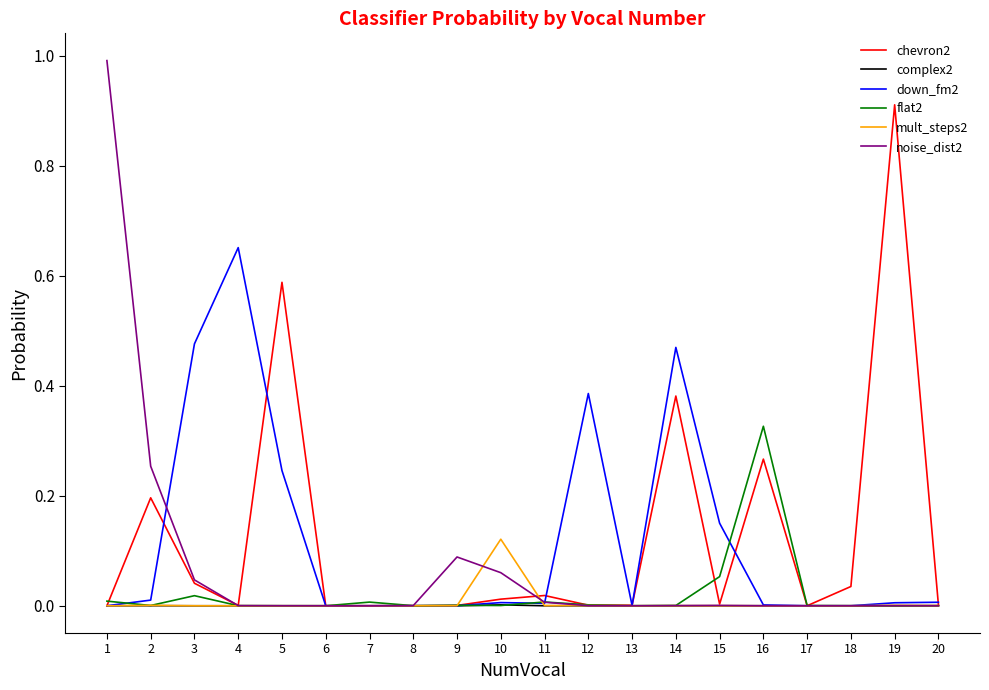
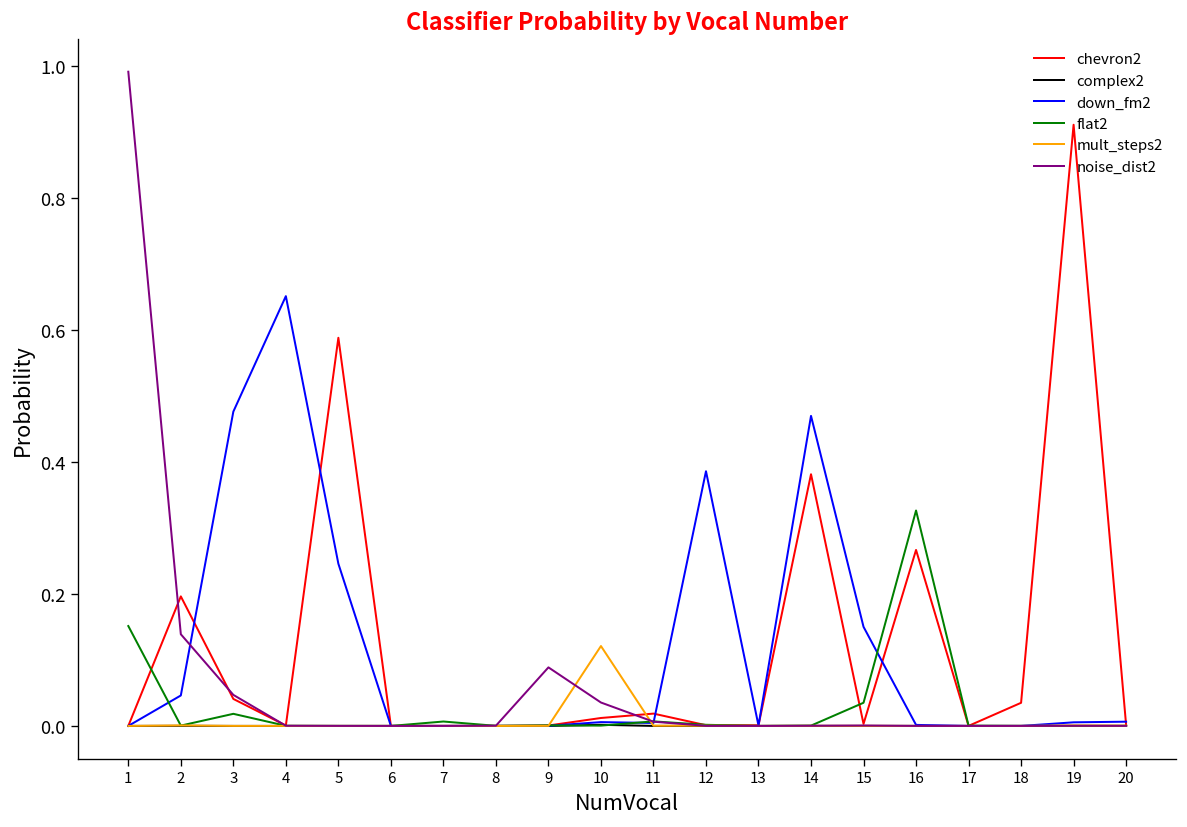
  {
    "chevron2": {
      "2": 0.20,
      "3": 0.04,
      "5": 0.59,
      "10": 0.01,
      "11": 0.02,
      "14": 0.38,
      "16": 0.27,
      "18": 0.04,
      "19": 0.91
    },
    "down_fm2": {
-     "2": 0.01,
+     "2": 0.05,
      "3": 0.48,
      "4": 0.65,
      "5": 0.25,
      "12": 0.39,
      "14": 0.47,
      "15": 0.15,
      "19": 0.01,
      "20": 0.01
    },
    "flat2": {
-     "1": 0.01,
+     "1": 0.15,
      "3": 0.02,
      "7": 0.01,
-     "15": 0.05,
+     "15": 0.04,
      "16": 0.33
    },
    "mult_steps2": {
      "10": 0.12
    },
    "noise_dist2": {
      "1": 0.99,
-     "2": 0.25,
+     "2": 0.14,
      "3": 0.05,
      "9": 0.09,
-     "10": 0.06
+     "10": 0.04
    }
  }
